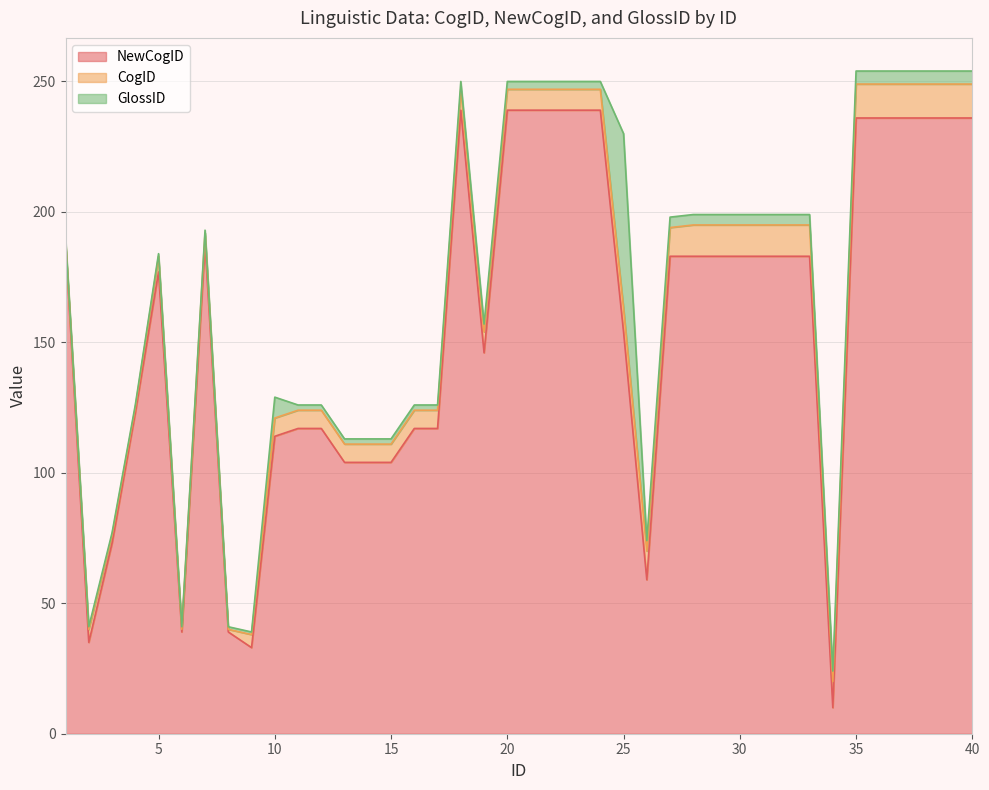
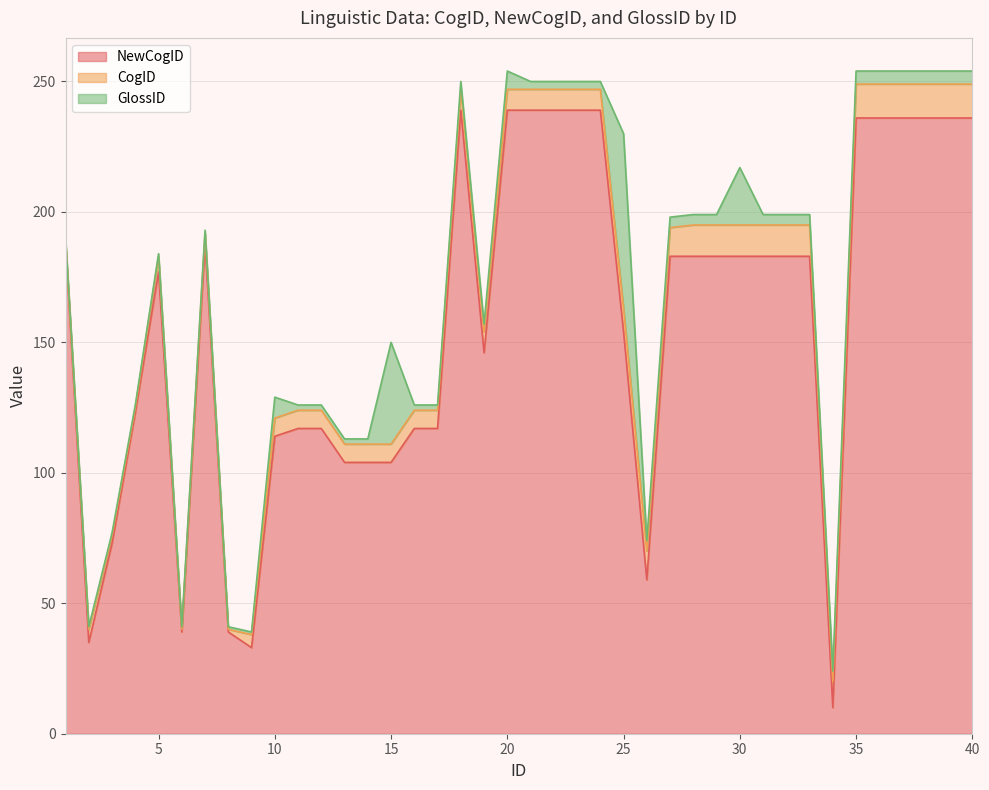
  {
    "GlossID": {
      "5": 1,
      "10": 8,
-     "15": 2,
-     "20": 3,
+     "15": 39,
+     "20": 7,
      "25": 67,
-     "30": 4,
+     "30": 22,
      "35": 5,
      "40": 5
    }
  }
